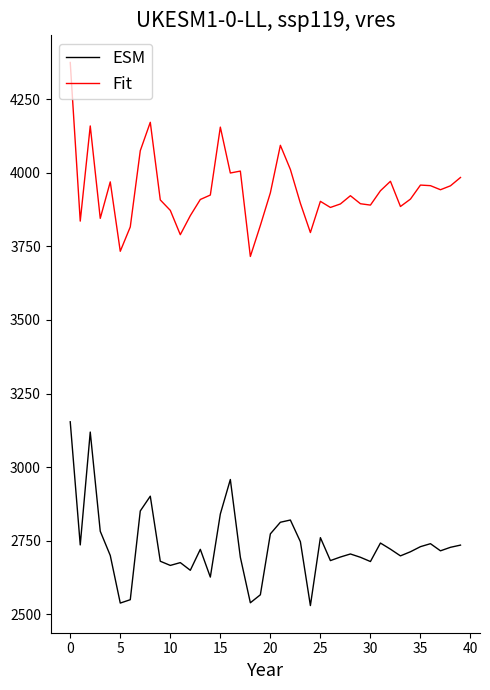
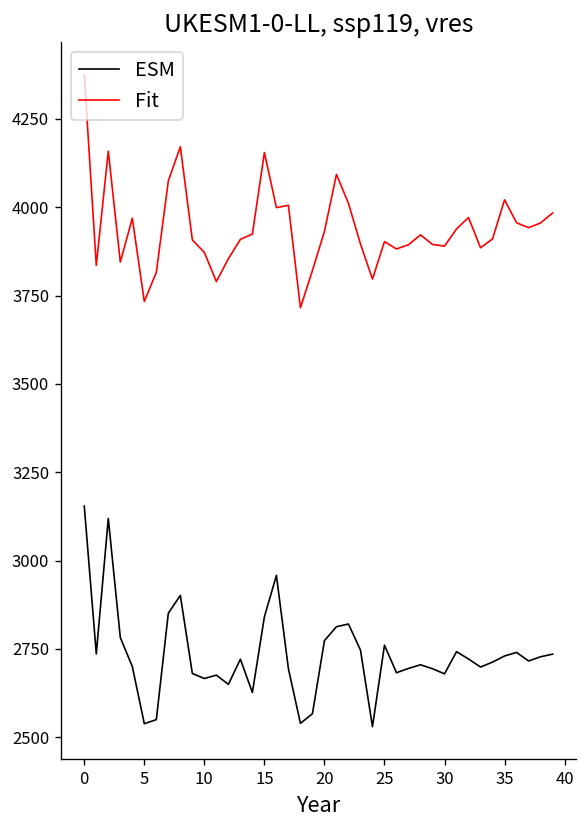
  {
    "ESM": {
      "0": 3150,
      "5": 2540,
      "10": 2670,
      "15": 2840,
      "20": 2770,
      "25": 2760,
      "30": 2680,
      "35": 2730
    },
    "Fit": {
      "5": 3730,
      "10": 3870,
      "15": 4150,
      "20": 3930,
      "25": 3900,
      "30": 3890,
-     "35": 3960
+     "35": 4020
    }
  }
